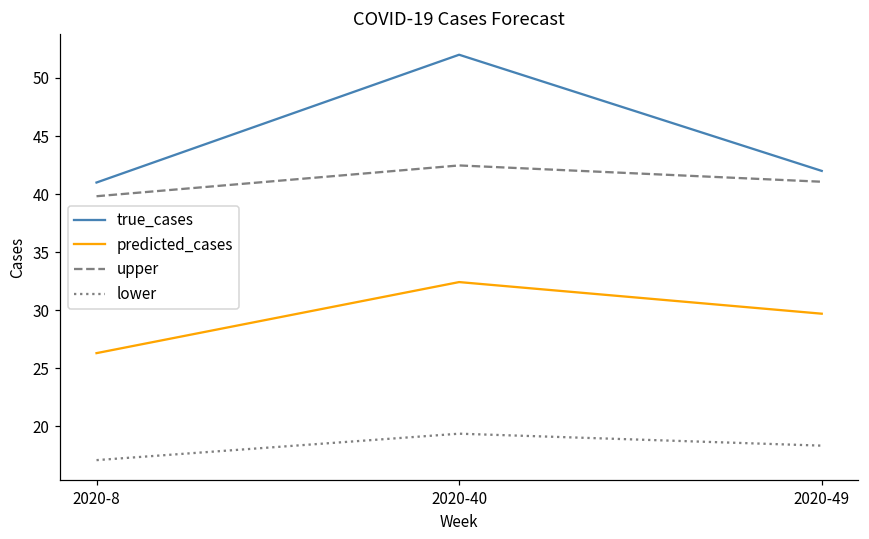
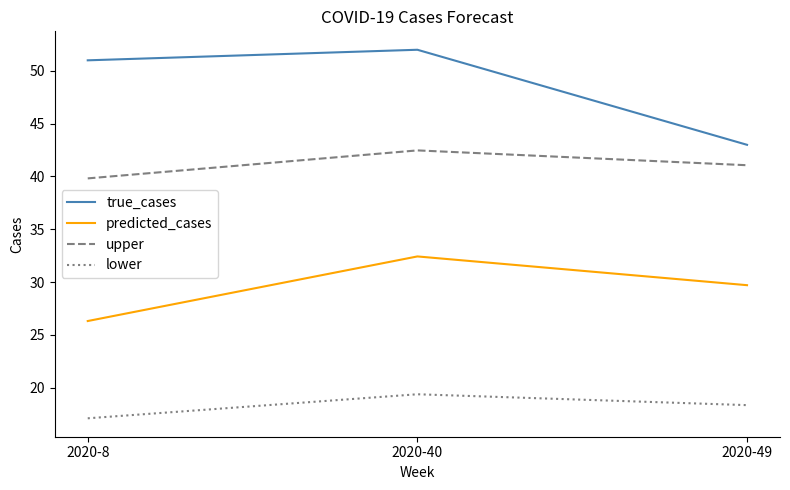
  {
    "true_cases": {
-     "2020-8": 41,
+     "2020-8": 51,
      "2020-40": 52,
-     "2020-49": 42
+     "2020-49": 43
    },
    "predicted_cases": {
      "2020-8": 26.3,
      "2020-40": 32.4,
      "2020-49": 29.7
    }
  }
